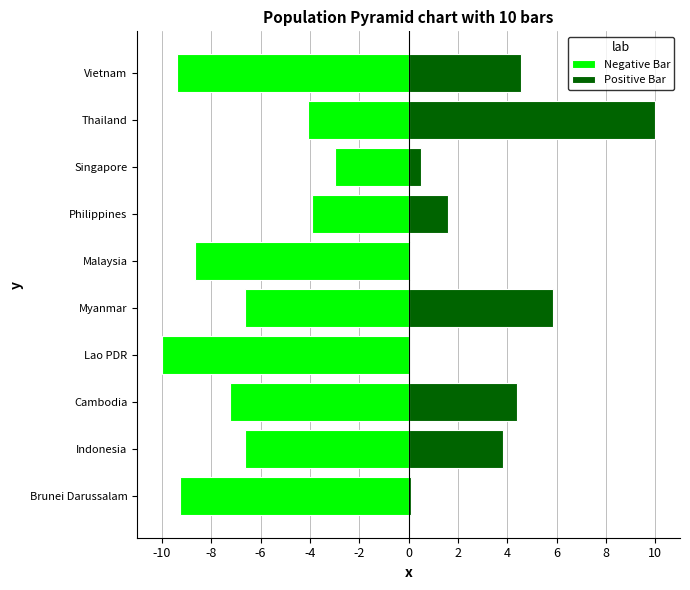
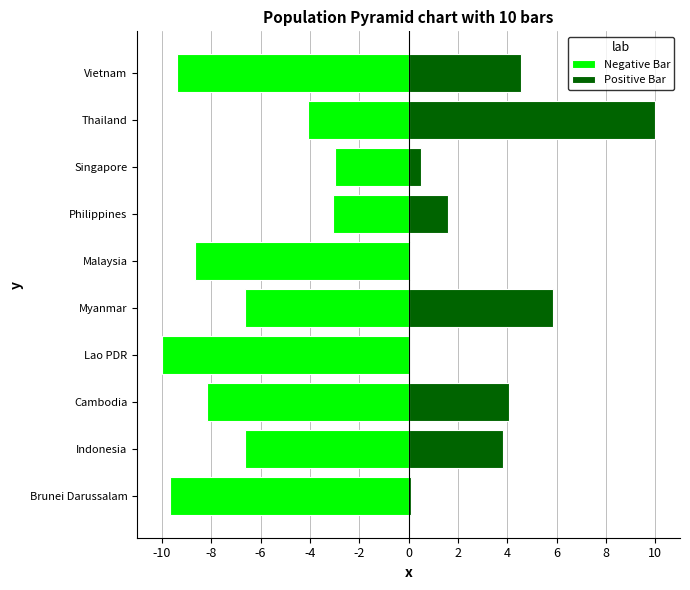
  {
    "Negative Bar": {
      "Vietnam": -9.4,
      "Thailand": -4.1,
      "Singapore": -3.0,
-     "Philippines": -3.9,
+     "Philippines": -3.0,
      "Malaysia": -8.6,
      "Myanmar": -6.6,
      "Lao PDR": -10.0,
-     "Cambodia": -7.2,
+     "Cambodia": -8.2,
      "Indonesia": -6.6,
-     "Brunei Darussalam": -9.2
+     "Brunei Darussalam": -9.7
    },
    "Positive Bar": {
      "Vietnam": 4.6,
      "Thailand": 10.0,
      "Singapore": 0.5,
      "Philippines": 1.6,
      "Myanmar": 5.8,
-     "Cambodia": 4.4,
+     "Cambodia": 4.1,
      "Indonesia": 3.8
    }
  }
